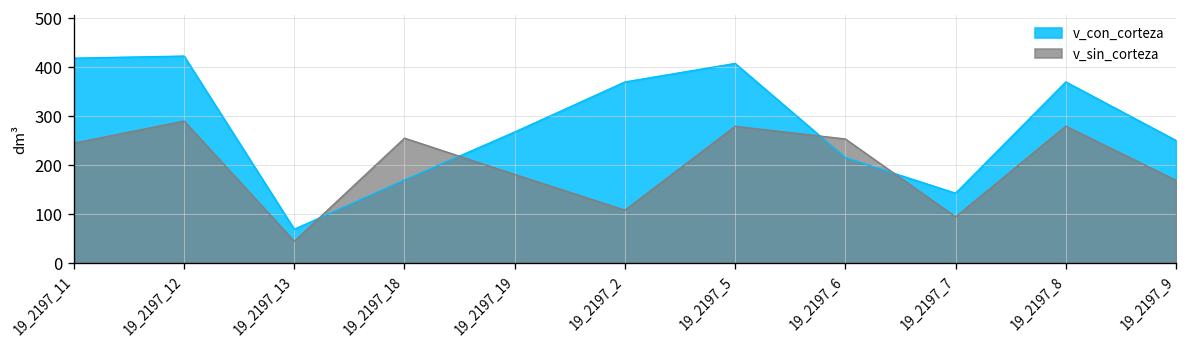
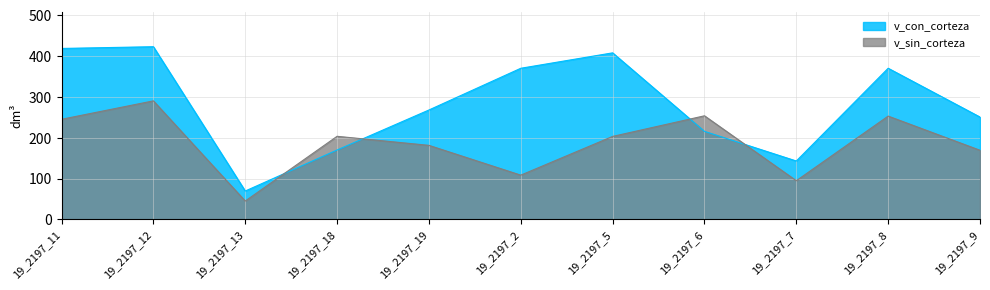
  {
    "v_con_corteza": {
      "19_2197_11": 420,
      "19_2197_12": 420,
      "19_2197_13": 70,
      "19_2197_18": 170,
      "19_2197_19": 270,
      "19_2197_2": 370,
      "19_2197_5": 410,
      "19_2197_6": 220,
      "19_2197_7": 140,
      "19_2197_8": 370,
      "19_2197_9": 250
    },
    "v_sin_corteza": {
      "19_2197_11": 250,
      "19_2197_12": 290,
      "19_2197_13": 40,
-     "19_2197_18": 260,
+     "19_2197_18": 200,
      "19_2197_19": 180,
      "19_2197_2": 110,
-     "19_2197_5": 280,
+     "19_2197_5": 200,
      "19_2197_6": 250,
      "19_2197_7": 90,
-     "19_2197_8": 280,
+     "19_2197_8": 250,
      "19_2197_9": 170
    }
  }
